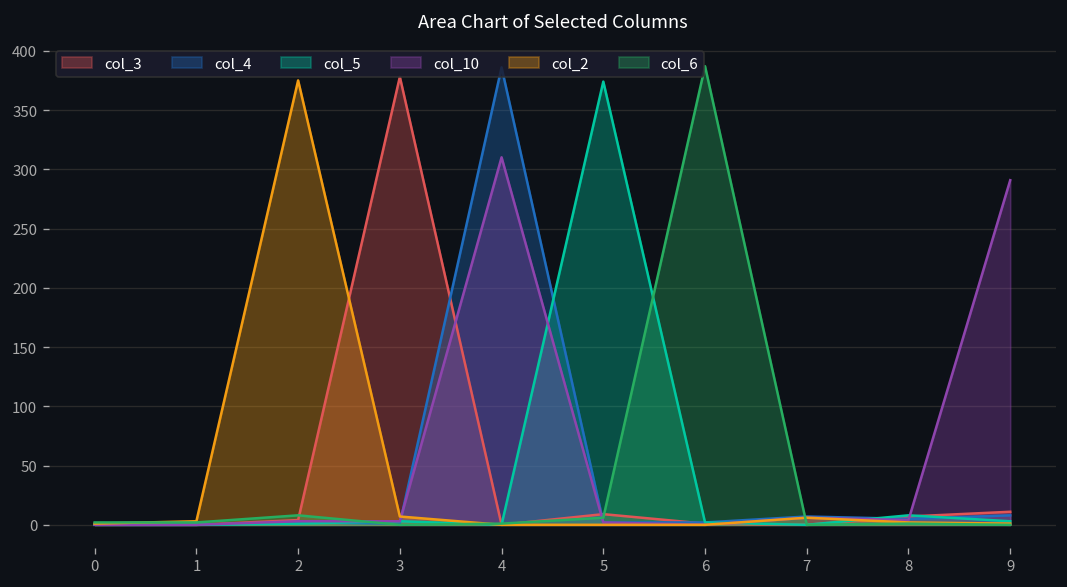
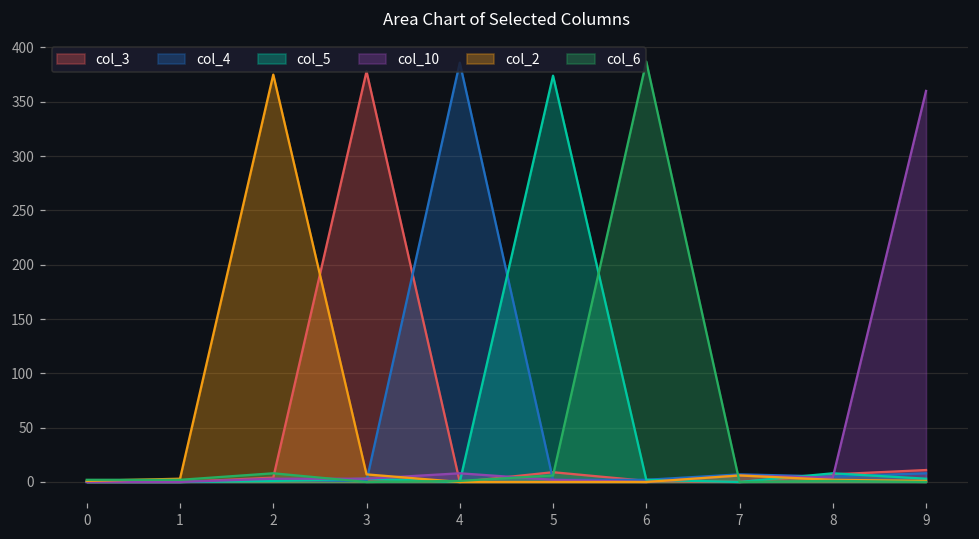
  {
    "col_10": {
-     "4": 310,
-     "9": 290
+     "4": 10,
+     "9": 360
    }
  }
